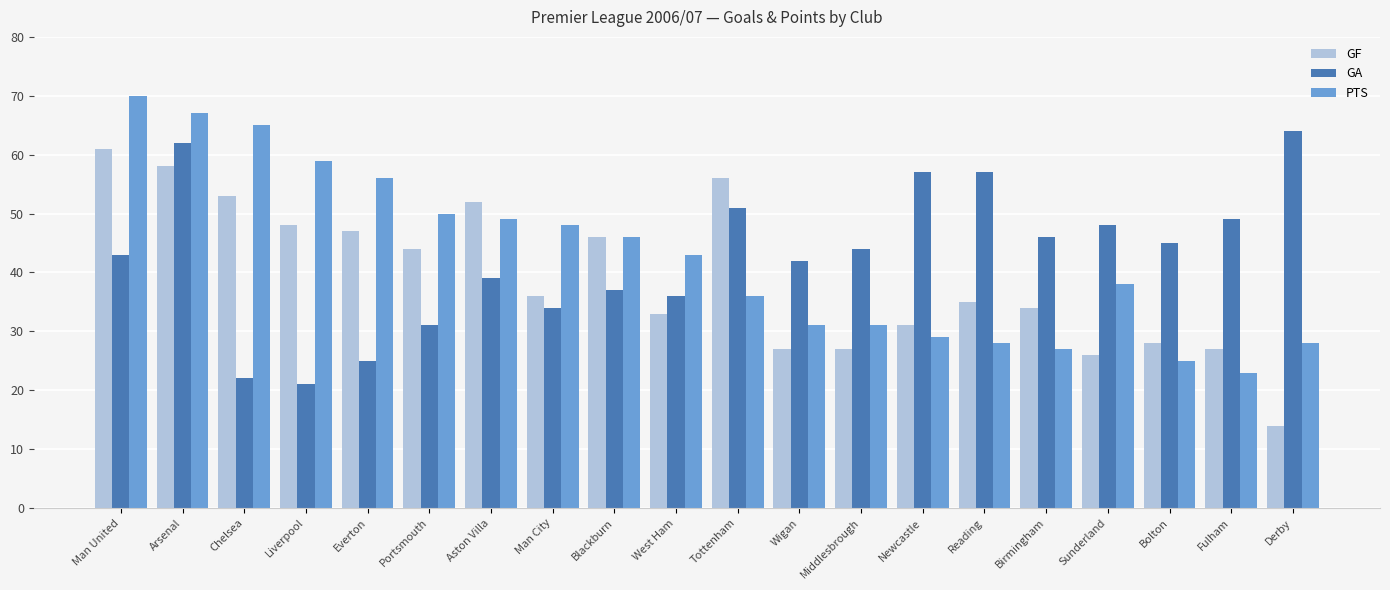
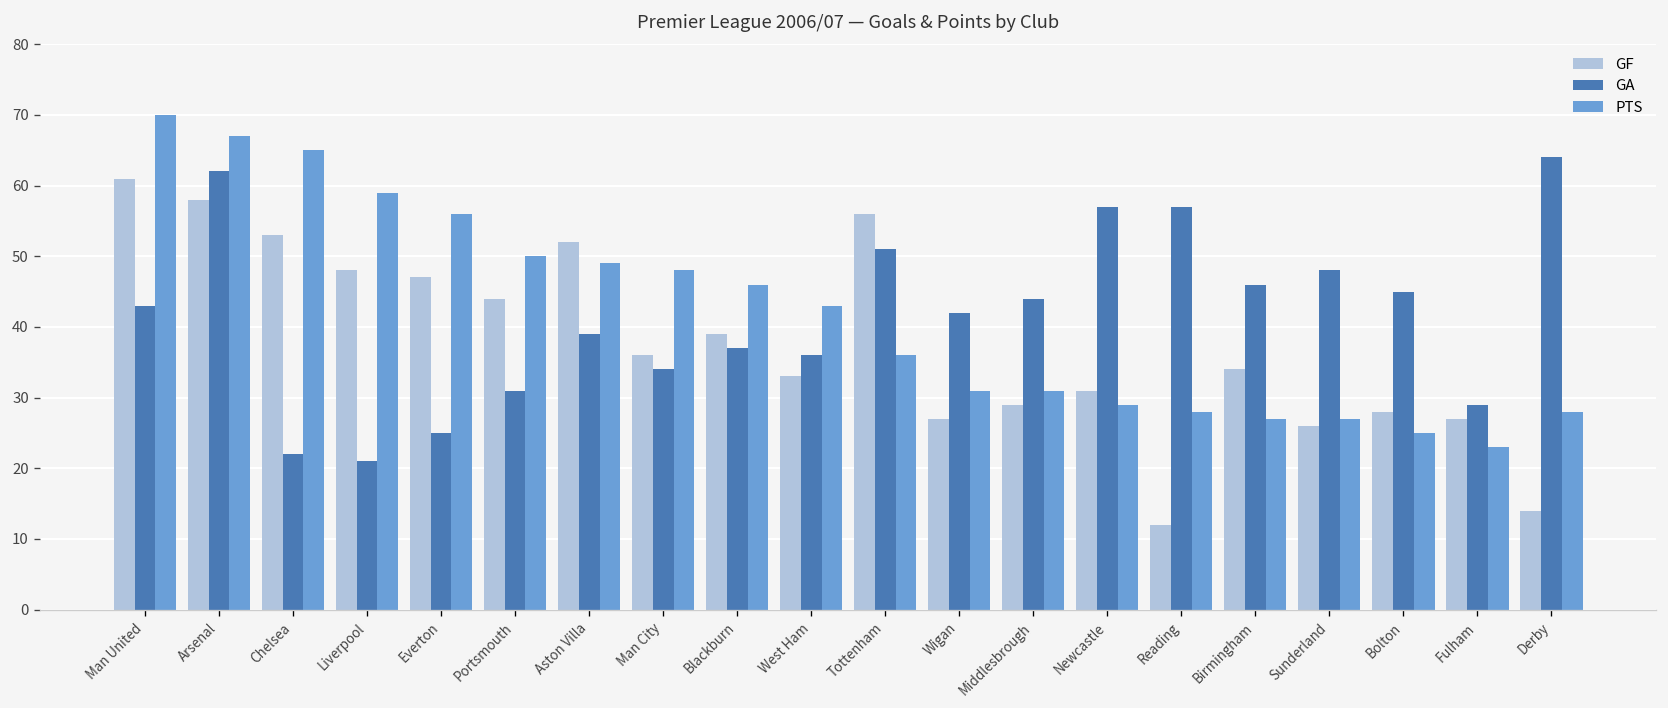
  {
    "GF": {
      "Man United": 61,
      "Arsenal": 58,
      "Chelsea": 53,
      "Liverpool": 48,
      "Everton": 47,
      "Portsmouth": 44,
      "Aston Villa": 52,
      "Man City": 36,
-     "Blackburn": 46,
+     "Blackburn": 39,
      "West Ham": 33,
      "Tottenham": 56,
      "Wigan": 27,
-     "Middlesbrough": 27,
+     "Middlesbrough": 29,
      "Newcastle": 31,
-     "Reading": 35,
+     "Reading": 12,
      "Birmingham": 34,
      "Sunderland": 26,
      "Bolton": 28,
      "Fulham": 27,
      "Derby": 14
    },
    "GA": {
      "Man United": 43,
      "Arsenal": 62,
      "Chelsea": 22,
      "Liverpool": 21,
      "Everton": 25,
      "Portsmouth": 31,
      "Aston Villa": 39,
      "Man City": 34,
      "Blackburn": 37,
      "West Ham": 36,
      "Tottenham": 51,
      "Wigan": 42,
      "Middlesbrough": 44,
      "Newcastle": 57,
      "Reading": 57,
      "Birmingham": 46,
      "Sunderland": 48,
      "Bolton": 45,
-     "Fulham": 49,
+     "Fulham": 29,
      "Derby": 64
    },
    "PTS": {
      "Man United": 70,
      "Arsenal": 67,
      "Chelsea": 65,
      "Liverpool": 59,
      "Everton": 56,
      "Portsmouth": 50,
      "Aston Villa": 49,
      "Man City": 48,
      "Blackburn": 46,
      "West Ham": 43,
      "Tottenham": 36,
      "Wigan": 31,
      "Middlesbrough": 31,
      "Newcastle": 29,
      "Reading": 28,
      "Birmingham": 27,
-     "Sunderland": 38,
+     "Sunderland": 27,
      "Bolton": 25,
      "Fulham": 23,
      "Derby": 28
    }
  }
